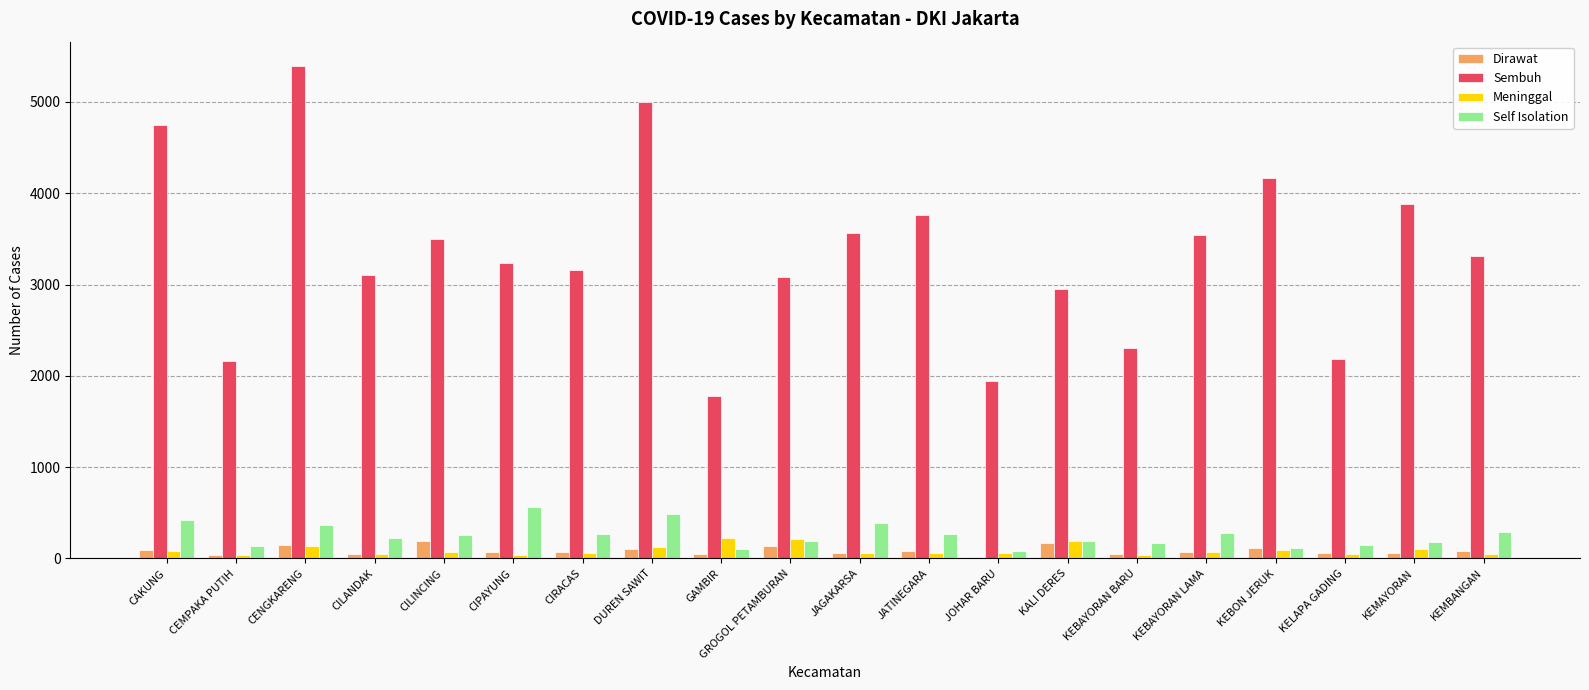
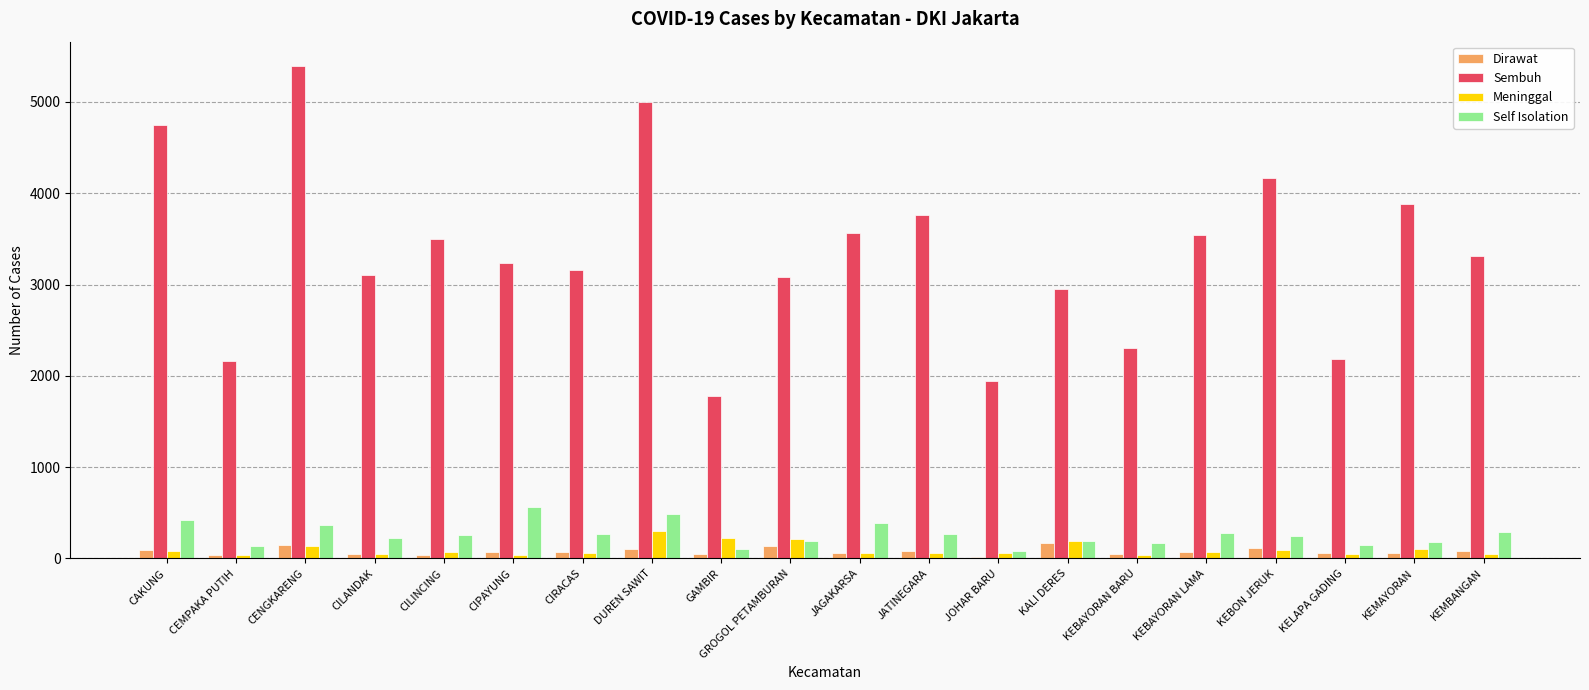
  {
    "Dirawat": {
      "CAKUNG": 100,
      "CEMPAKA PUTIH": 0,
      "CENGKARENG": 100,
      "CILANDAK": 100,
-     "CILINCING": 200,
+     "CILINCING": 0,
      "CIPAYUNG": 100,
      "CIRACAS": 100,
      "DUREN SAWIT": 100,
      "GAMBIR": 0,
      "GROGOL PETAMBURAN": 100,
      "JAGAKARSA": 100,
      "JATINEGARA": 100,
      "KALI DERES": 200,
      "KEBAYORAN BARU": 0,
      "KEBAYORAN LAMA": 100,
      "KEBON JERUK": 100,
      "KELAPA GADING": 100,
      "KEMAYORAN": 100,
      "KEMBANGAN": 100
    },
    "Sembuh": {
      "CAKUNG": 4700,
      "CEMPAKA PUTIH": 2200,
      "CENGKARENG": 5400,
      "CILANDAK": 3100,
      "CILINCING": 3500,
      "CIPAYUNG": 3200,
      "CIRACAS": 3200,
      "DUREN SAWIT": 5000,
      "GAMBIR": 1800,
      "GROGOL PETAMBURAN": 3100,
      "JAGAKARSA": 3600,
      "JATINEGARA": 3800,
      "JOHAR BARU": 1900,
      "KALI DERES": 3000,
      "KEBAYORAN BARU": 2300,
      "KEBAYORAN LAMA": 3500,
      "KEBON JERUK": 4200,
      "KELAPA GADING": 2200,
      "KEMAYORAN": 3900,
      "KEMBANGAN": 3300
    },
    "Meninggal": {
      "CAKUNG": 100,
      "CEMPAKA PUTIH": 0,
      "CENGKARENG": 100,
      "CILANDAK": 100,
      "CILINCING": 100,
      "CIPAYUNG": 0,
      "CIRACAS": 100,
-     "DUREN SAWIT": 100,
+     "DUREN SAWIT": 300,
      "GAMBIR": 200,
      "GROGOL PETAMBURAN": 200,
      "JAGAKARSA": 100,
      "JATINEGARA": 100,
      "JOHAR BARU": 100,
      "KALI DERES": 200,
      "KEBAYORAN BARU": 0,
      "KEBAYORAN LAMA": 100,
      "KEBON JERUK": 100,
      "KELAPA GADING": 0,
      "KEMAYORAN": 100,
      "KEMBANGAN": 0
    },
    "Self Isolation": {
      "CAKUNG": 400,
      "CEMPAKA PUTIH": 100,
      "CENGKARENG": 400,
      "CILANDAK": 200,
      "CILINCING": 300,
      "CIPAYUNG": 600,
      "CIRACAS": 300,
      "DUREN SAWIT": 500,
      "GAMBIR": 100,
      "GROGOL PETAMBURAN": 200,
      "JAGAKARSA": 400,
      "JATINEGARA": 300,
      "JOHAR BARU": 100,
      "KALI DERES": 200,
      "KEBAYORAN BARU": 200,
      "KEBAYORAN LAMA": 300,
-     "KEBON JERUK": 100,
+     "KEBON JERUK": 300,
      "KELAPA GADING": 100,
      "KEMAYORAN": 200,
      "KEMBANGAN": 300
    }
  }
